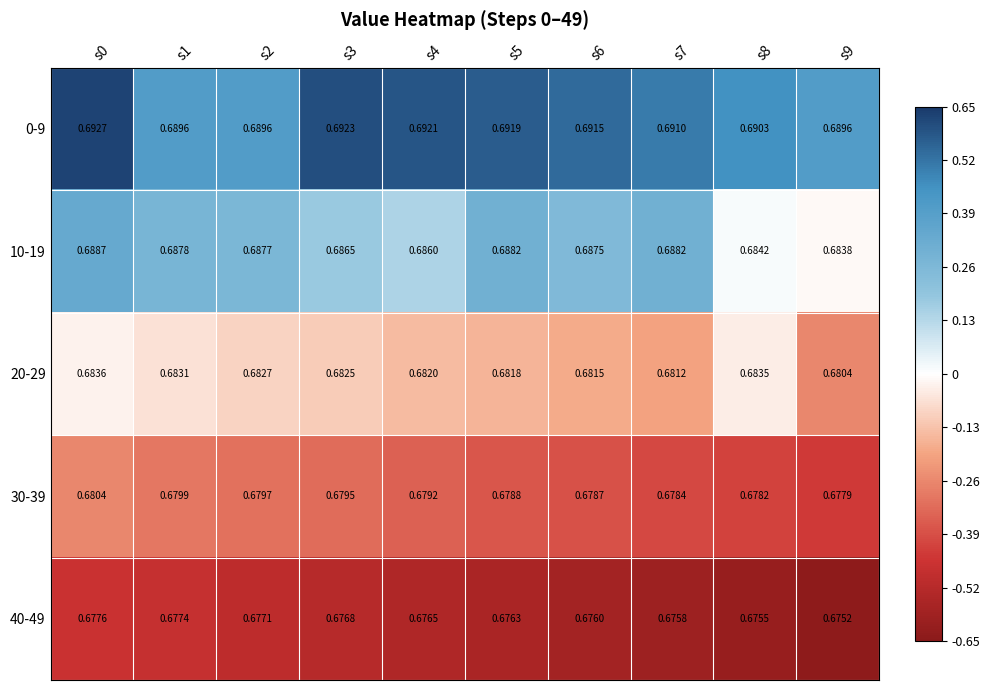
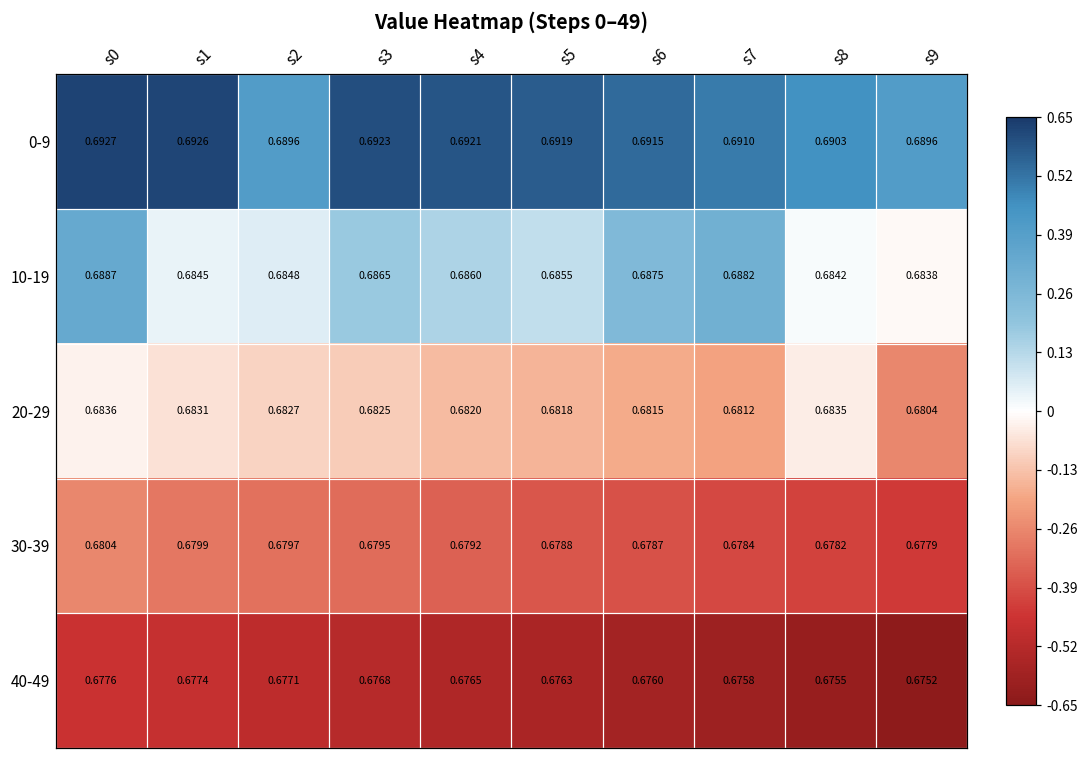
  {
    "0-9": {
      "s0": 0.6927,
-     "s1": 0.6896,
+     "s1": 0.6926,
      "s2": 0.6896,
      "s3": 0.6923,
      "s4": 0.6921,
      "s5": 0.6919,
      "s6": 0.6915,
      "s7": 0.6910,
      "s8": 0.6903,
      "s9": 0.6896
    },
    "10-19": {
      "s0": 0.6887,
-     "s1": 0.6878,
-     "s2": 0.6877,
+     "s1": 0.6845,
+     "s2": 0.6848,
      "s3": 0.6865,
      "s4": 0.6860,
-     "s5": 0.6882,
+     "s5": 0.6855,
      "s6": 0.6875,
      "s7": 0.6882,
      "s8": 0.6842,
      "s9": 0.6838
    },
    "20-29": {
      "s0": 0.6836,
      "s1": 0.6831,
      "s2": 0.6827,
      "s3": 0.6825,
      "s4": 0.6820,
      "s5": 0.6818,
      "s6": 0.6815,
      "s7": 0.6812,
      "s8": 0.6835,
      "s9": 0.6804
    },
    "30-39": {
      "s0": 0.6804,
      "s1": 0.6799,
      "s2": 0.6797,
      "s3": 0.6795,
      "s4": 0.6792,
      "s5": 0.6788,
      "s6": 0.6787,
      "s7": 0.6784,
      "s8": 0.6782,
      "s9": 0.6779
    },
    "40-49": {
      "s0": 0.6776,
      "s1": 0.6774,
      "s2": 0.6771,
      "s3": 0.6768,
      "s4": 0.6765,
      "s5": 0.6763,
      "s6": 0.6760,
      "s7": 0.6758,
      "s8": 0.6755,
      "s9": 0.6752
    }
  }
